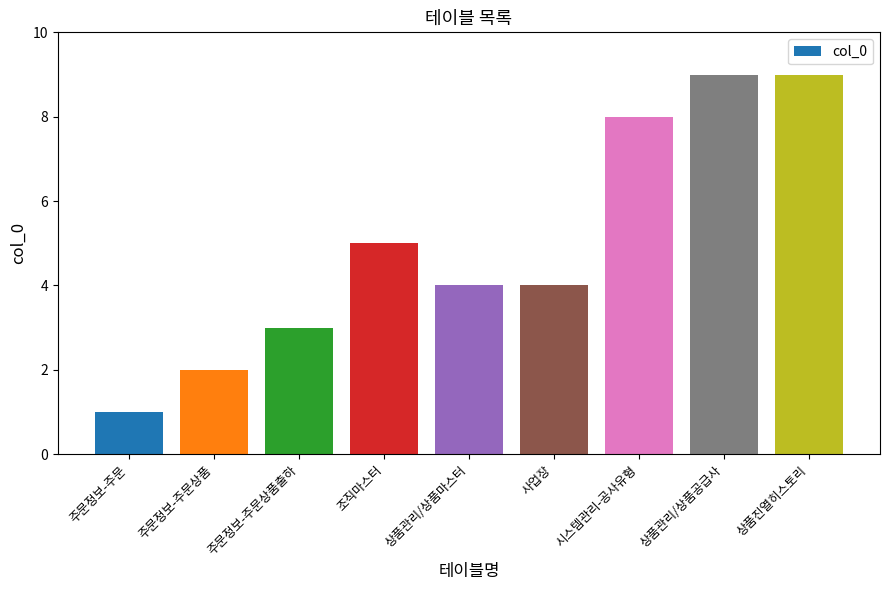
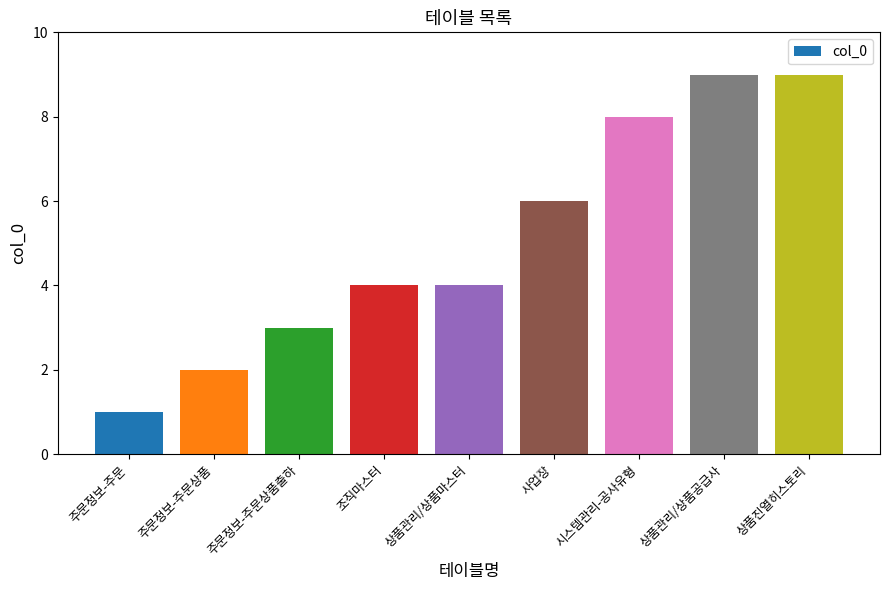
  {
    "주문정보-주문": 1,
    "주문정보-주문상품": 2,
    "주문정보-주문상품출하": 3,
-   "조직마스터": 5,
+   "조직마스터": 4,
    "상품관리/상품마스터": 4,
-   "사업장": 4,
+   "사업장": 6,
    "시스템관리-공사유형": 8,
    "상품관리/상품공급사": 9,
    "상품진열히스토리": 9
  }
